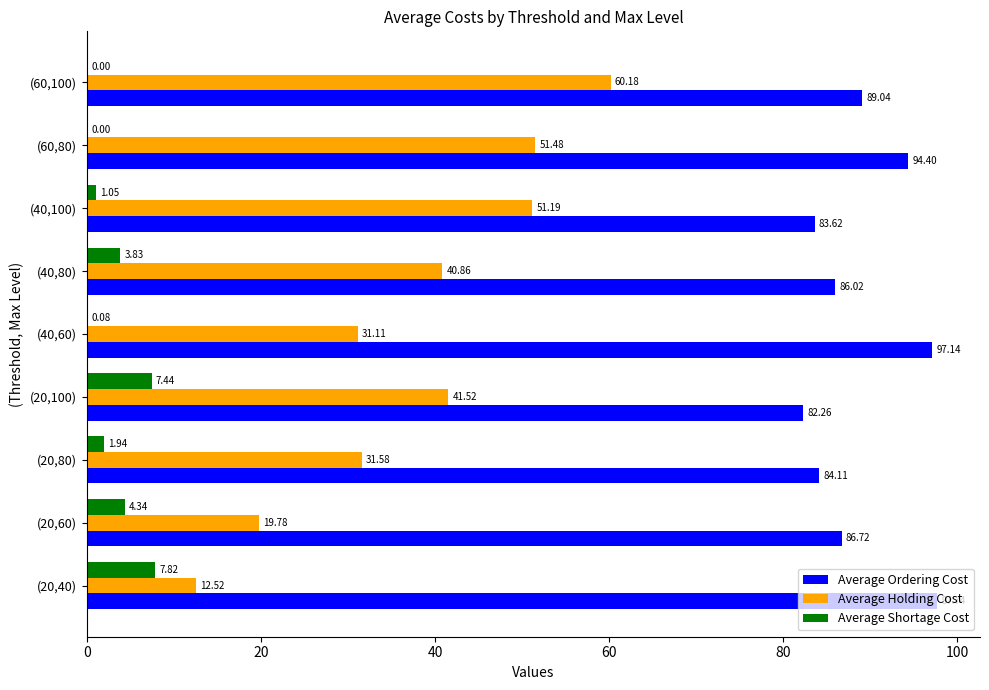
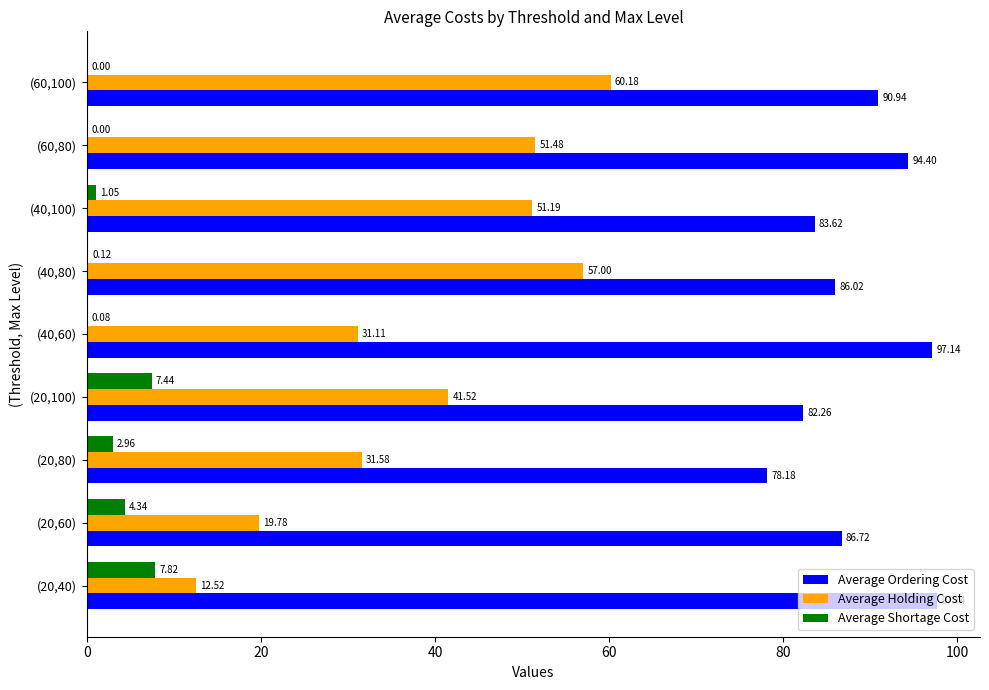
  {
    "Average Ordering Cost": {
-     "(60,100)": 89.04,
+     "(60,100)": 90.94,
      "(60,80)": 94.40,
      "(40,100)": 83.62,
      "(40,80)": 86.02,
      "(40,60)": 97.14,
      "(20,100)": 82.26,
-     "(20,80)": 84.11,
+     "(20,80)": 78.18,
      "(20,60)": 86.72
    },
    "Average Holding Cost": {
      "(60,100)": 60.18,
      "(60,80)": 51.48,
      "(40,100)": 51.19,
-     "(40,80)": 40.86,
+     "(40,80)": 57.00,
      "(40,60)": 31.11,
      "(20,100)": 41.52,
      "(20,80)": 31.58,
      "(20,60)": 19.78,
      "(20,40)": 12.52
    },
    "Average Shortage Cost": {
      "(60,100)": 0.00,
      "(60,80)": 0.00,
      "(40,100)": 1.05,
-     "(40,80)": 3.83,
+     "(40,80)": 0.12,
      "(40,60)": 0.08,
      "(20,100)": 7.44,
-     "(20,80)": 1.94,
+     "(20,80)": 2.96,
      "(20,60)": 4.34,
      "(20,40)": 7.82
    }
  }
